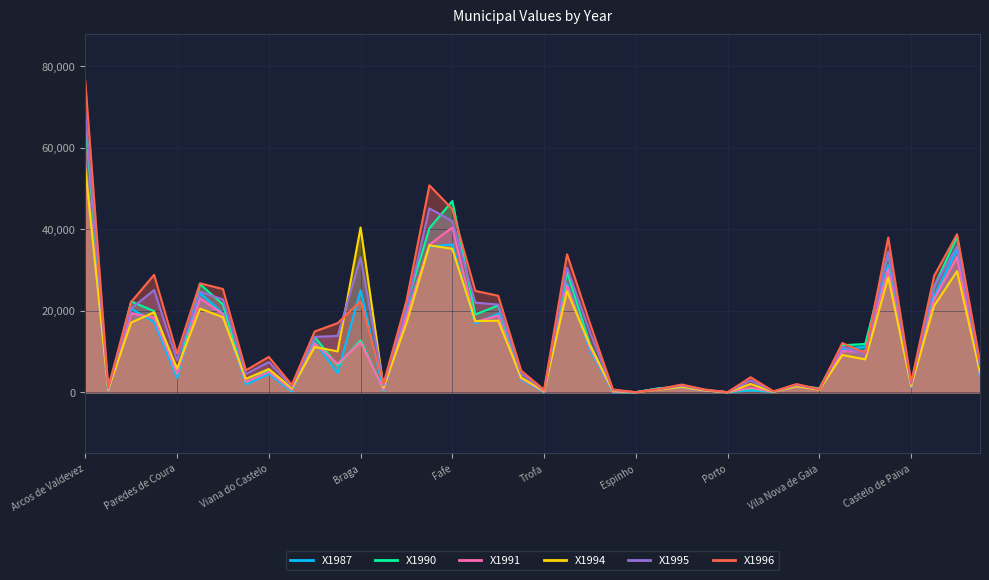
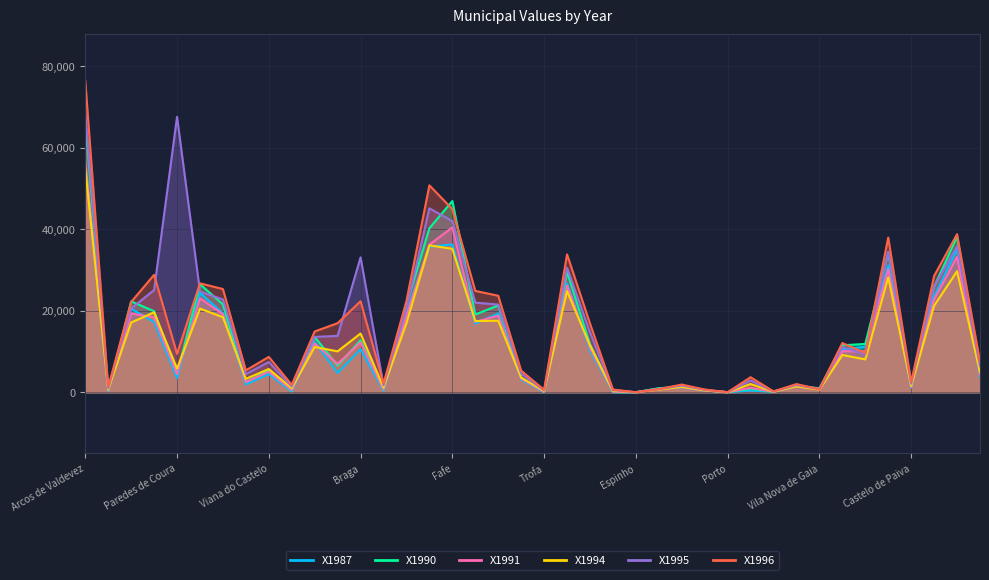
  {
    "X1987": {
      "Paredes de Coura": "3,000",
-     "Braga": "25,000",
+     "Braga": "11,000",
      "Fafe": "36,000"
    },
    "X1990": {
      "Arcos de Valdevez": "67,000",
      "Fafe": "47,000"
    },
    "X1994": {
      "Arcos de Valdevez": "55,000",
      "Paredes de Coura": "6,000",
-     "Braga": "40,000",
+     "Braga": "14,000",
      "Fafe": "35,000"
    },
    "X1995": {
      "Arcos de Valdevez": "68,000",
-     "Paredes de Coura": "8,000",
+     "Paredes de Coura": "68,000",
      "Viana do Castelo": "7,000",
      "Braga": "33,000",
      "Fafe": "42,000"
    }
  }
